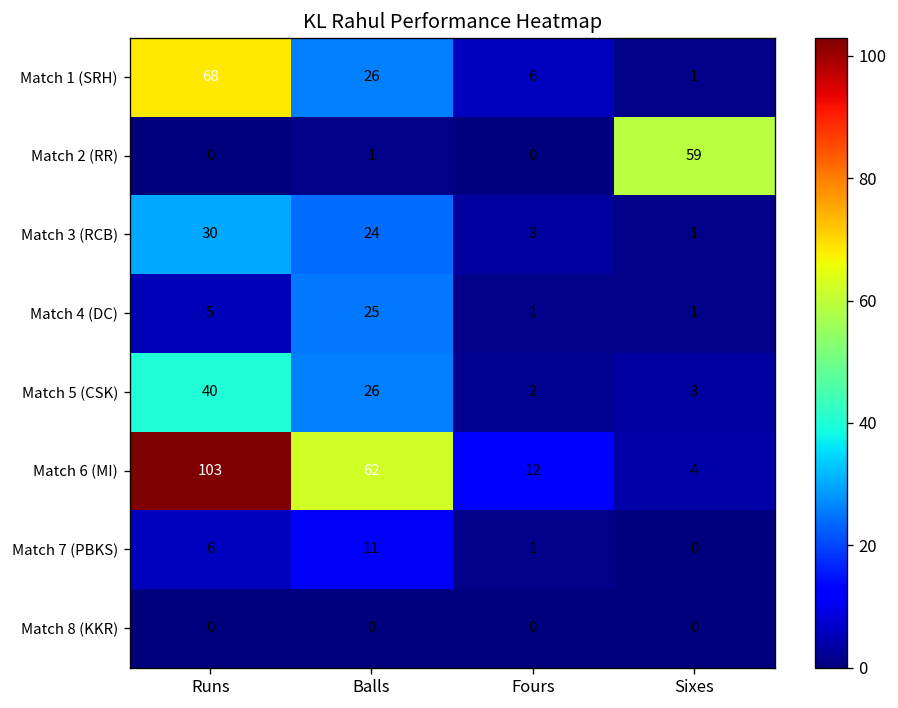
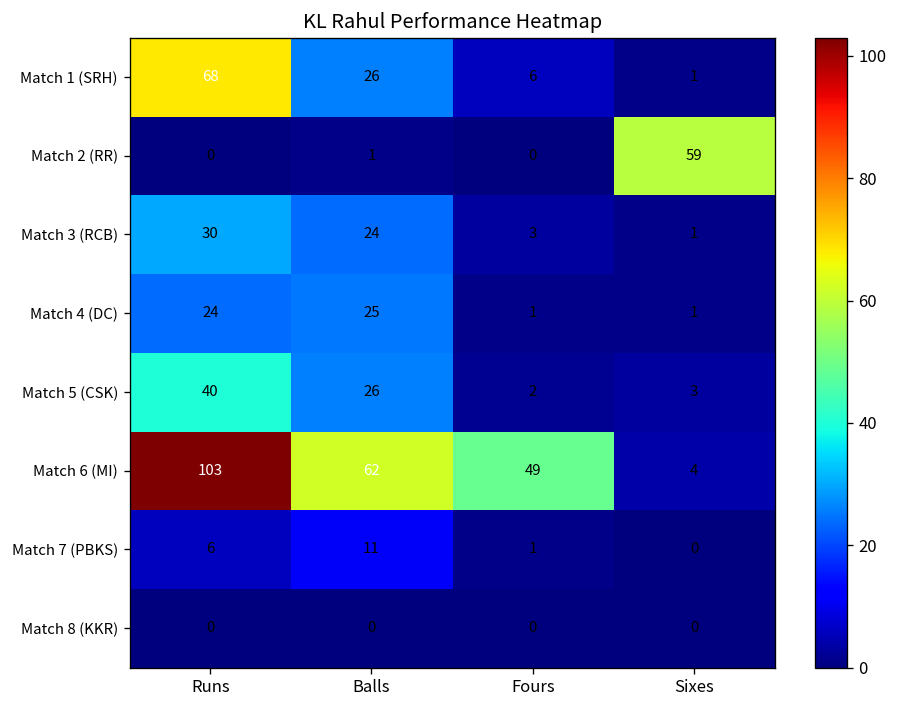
  {
    "Match 1 (SRH)": {
      "Runs": 68,
      "Balls": 26,
      "Fours": 6,
      "Sixes": 1
    },
    "Match 2 (RR)": {
      "Runs": 0,
      "Balls": 1,
      "Fours": 0,
      "Sixes": 59
    },
    "Match 3 (RCB)": {
      "Runs": 30,
      "Balls": 24,
      "Fours": 3,
      "Sixes": 1
    },
    "Match 4 (DC)": {
-     "Runs": 5,
+     "Runs": 24,
      "Balls": 25,
      "Fours": 1,
      "Sixes": 1
    },
    "Match 5 (CSK)": {
      "Runs": 40,
      "Balls": 26,
      "Fours": 2,
      "Sixes": 3
    },
    "Match 6 (MI)": {
      "Runs": 103,
      "Balls": 62,
-     "Fours": 12,
+     "Fours": 49,
      "Sixes": 4
    },
    "Match 7 (PBKS)": {
      "Runs": 6,
      "Balls": 11,
      "Fours": 1,
      "Sixes": 0
    },
    "Match 8 (KKR)": {
      "Runs": 0,
      "Balls": 0,
      "Fours": 0,
      "Sixes": 0
    }
  }
